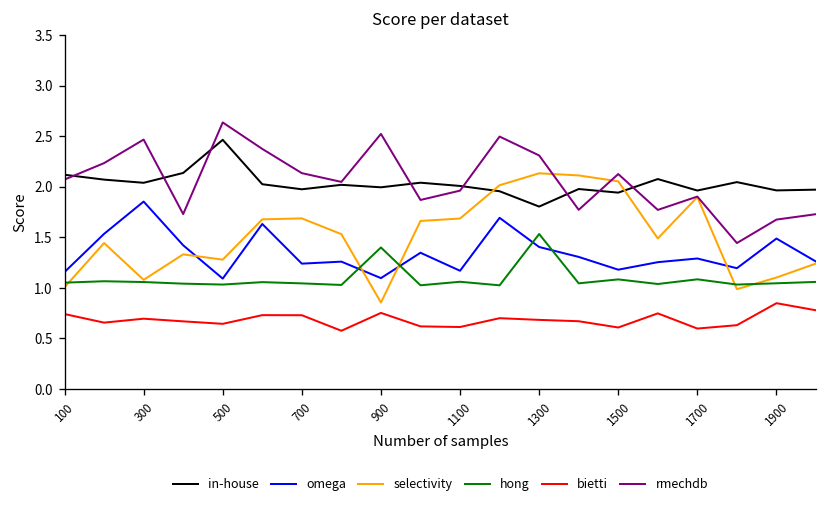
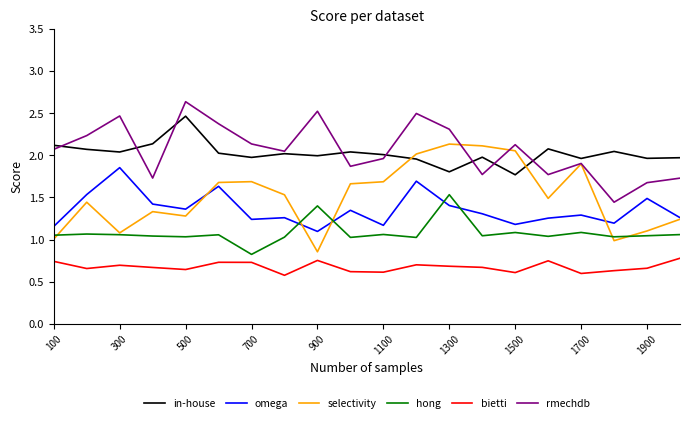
  {
    "in-house": {
      "100": 2.1,
      "300": 2.0,
      "500": 2.5,
      "700": 2.0,
      "900": 2.0,
      "1100": 2.0,
      "1300": 1.8,
-     "1500": 1.9,
+     "1500": 1.8,
      "1700": 2.0,
      "1900": 2.0
    },
    "omega": {
      "100": 1.2,
      "300": 1.9,
-     "500": 1.1,
+     "500": 1.4,
      "700": 1.2,
      "900": 1.1,
      "1100": 1.2,
      "1300": 1.4,
      "1500": 1.2,
      "1700": 1.3,
      "1900": 1.5
    },
    "selectivity": {
      "100": 1.0,
      "500": 1.3,
      "700": 1.7,
      "900": 0.9,
      "1100": 1.7,
      "1300": 2.1,
      "1500": 2.1,
      "1900": 1.1
    },
    "hong": {
      "100": 1.1,
      "500": 1.0,
-     "700": 1.0,
+     "700": 0.8,
      "900": 1.4,
      "1100": 1.1,
      "1300": 1.5,
      "1500": 1.1,
      "1700": 1.1,
      "1900": 1.0
    },
    "bietti": {
      "100": 0.7,
      "300": 0.7,
      "500": 0.6,
      "700": 0.7,
      "900": 0.8,
      "1100": 0.6,
      "1300": 0.7,
      "1500": 0.6,
      "1700": 0.6,
-     "1900": 0.8
+     "1900": 0.7
    },
    "rmechdb": {
      "100": 2.1,
      "300": 2.5,
      "500": 2.6,
      "700": 2.1,
      "900": 2.5,
      "1100": 2.0,
      "1300": 2.3,
      "1500": 2.1,
      "1900": 1.7
    }
  }
